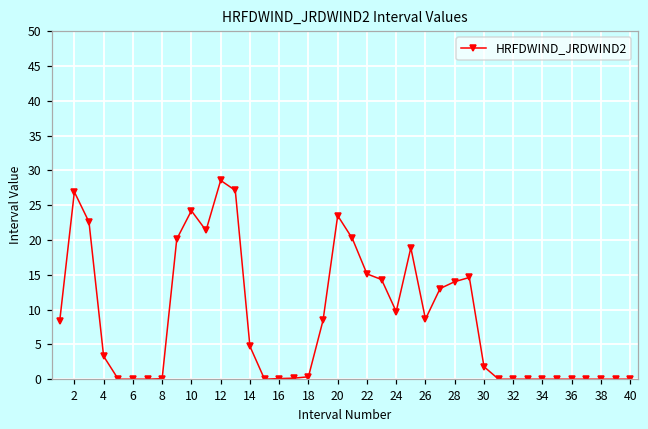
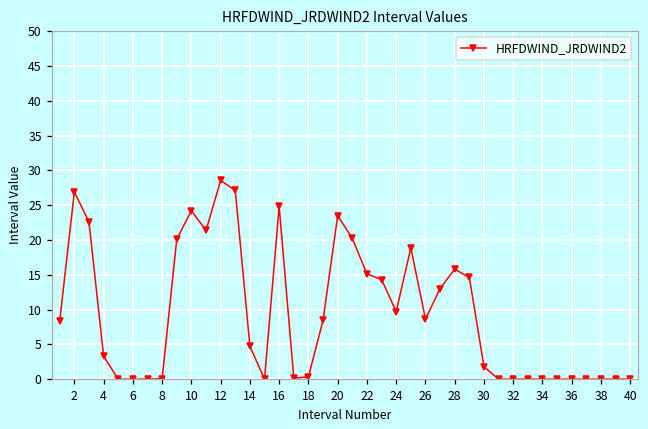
  {
    "2": 27,
    "4": 3,
    "6": 0,
    "8": 0,
    "10": 24,
    "12": 29,
    "14": 5,
-   "16": 0,
+   "16": 25,
    "18": 0,
    "20": 24,
    "22": 15,
    "24": 10,
    "26": 9,
-   "28": 14,
+   "28": 16,
    "30": 2,
    "32": 0,
    "34": 0,
    "36": 0,
    "38": 0,
    "40": 0
  }
